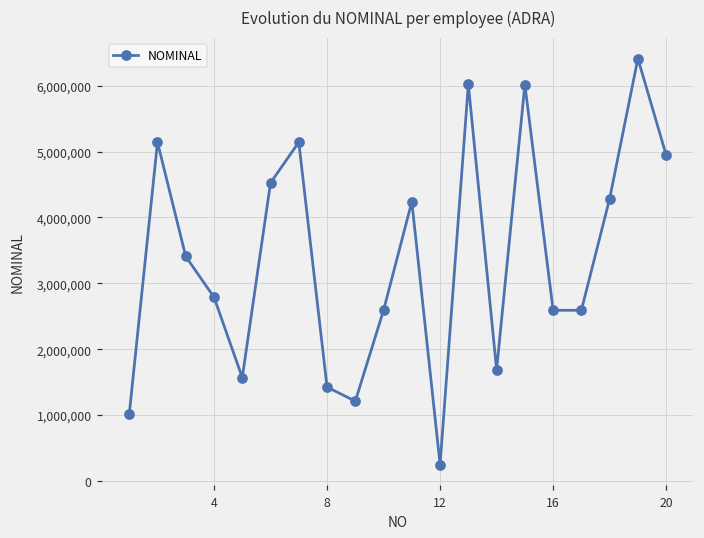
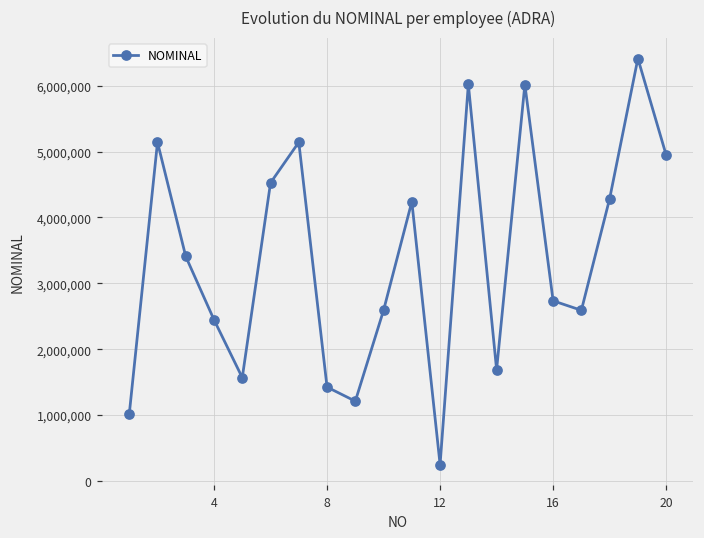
  {
-   "4": "2,800,000",
+   "4": "2,400,000",
    "8": "1,400,000",
    "12": "200,000",
-   "16": "2,600,000",
+   "16": "2,700,000",
    "20": "4,900,000"
  }
